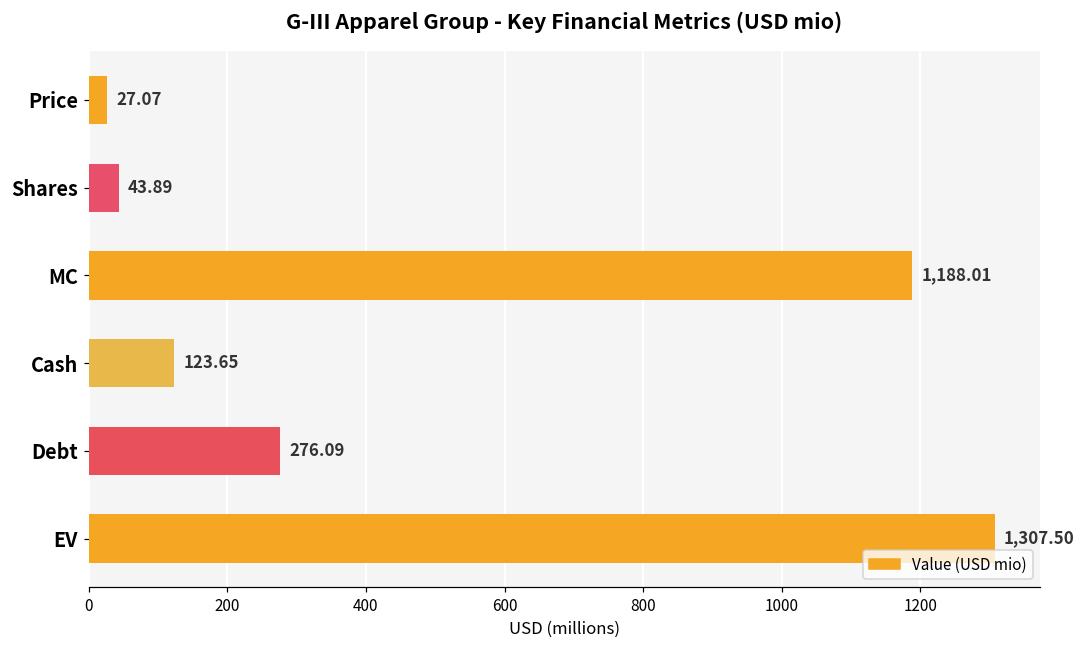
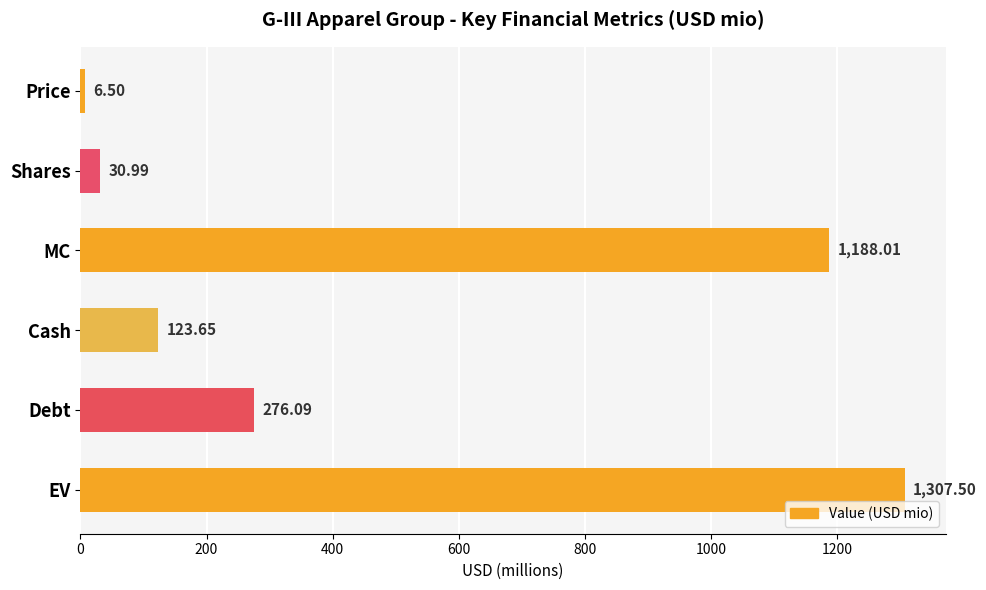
  {
-   "Price": "27.07",
-   "Shares": "43.89",
+   "Price": "6.50",
+   "Shares": "30.99",
    "MC": "1,188.01",
    "Cash": "123.65",
    "Debt": "276.09",
    "EV": "1,307.50"
  }
